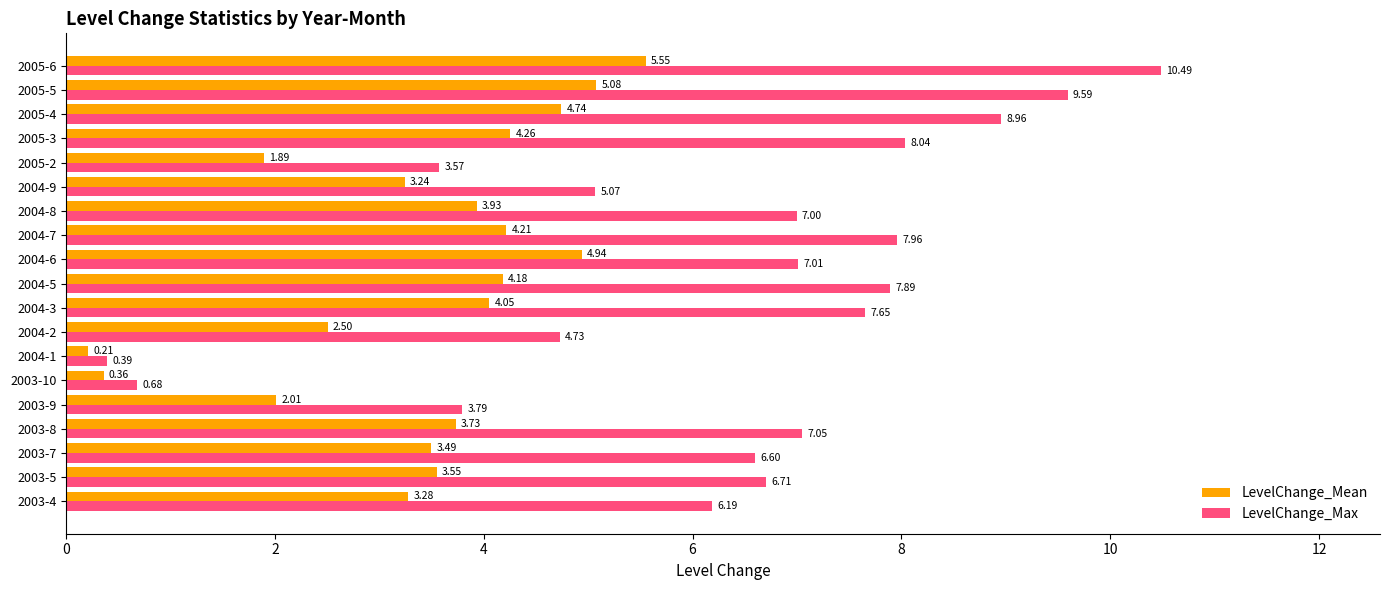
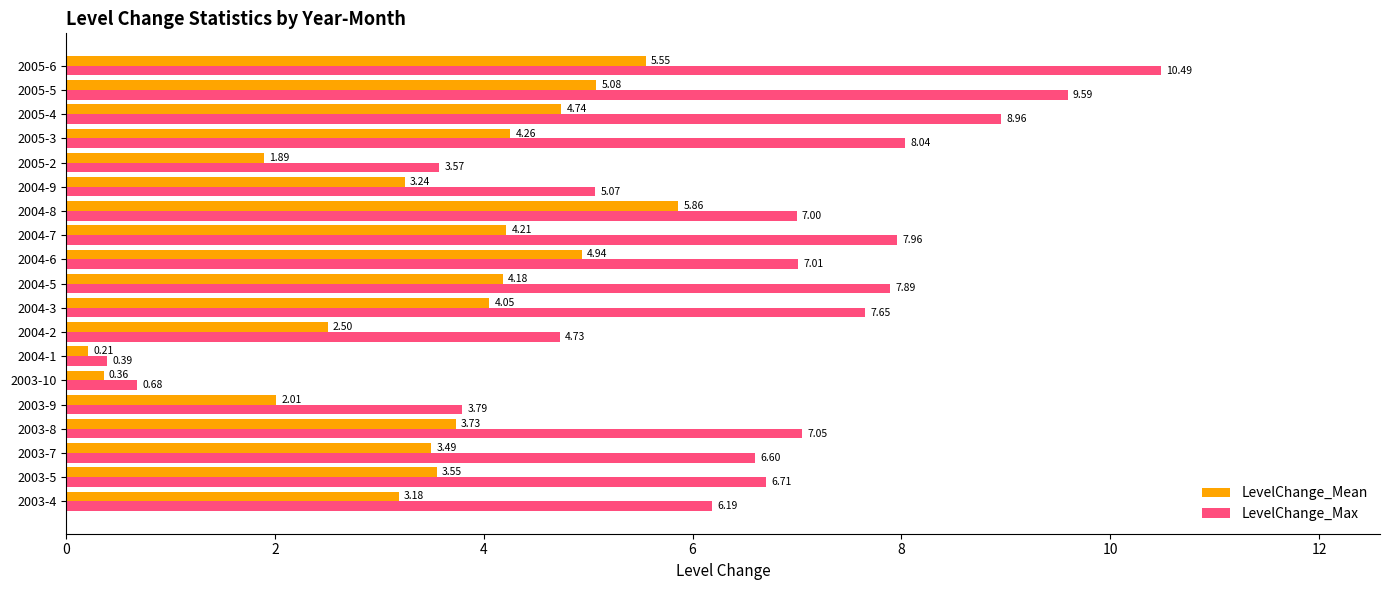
  {
    "LevelChange_Mean": {
      "2005-6": 5.55,
      "2005-5": 5.08,
      "2005-4": 4.74,
      "2005-3": 4.26,
      "2005-2": 1.89,
      "2004-9": 3.24,
-     "2004-8": 3.93,
+     "2004-8": 5.86,
      "2004-7": 4.21,
      "2004-6": 4.94,
      "2004-5": 4.18,
      "2004-3": 4.05,
      "2004-2": 2.50,
      "2004-1": 0.21,
      "2003-10": 0.36,
      "2003-9": 2.01,
      "2003-8": 3.73,
      "2003-7": 3.49,
      "2003-5": 3.55,
-     "2003-4": 3.28
+     "2003-4": 3.18
    },
    "LevelChange_Max": {
      "2005-6": 10.49,
      "2005-5": 9.59,
      "2005-4": 8.96,
      "2005-3": 8.04,
      "2005-2": 3.57,
      "2004-9": 5.07,
      "2004-8": 7.00,
      "2004-7": 7.96,
      "2004-6": 7.01,
      "2004-5": 7.89,
      "2004-3": 7.65,
      "2004-2": 4.73,
      "2004-1": 0.39,
      "2003-10": 0.68,
      "2003-9": 3.79,
      "2003-8": 7.05,
      "2003-7": 6.60,
      "2003-5": 6.71,
      "2003-4": 6.19
    }
  }
